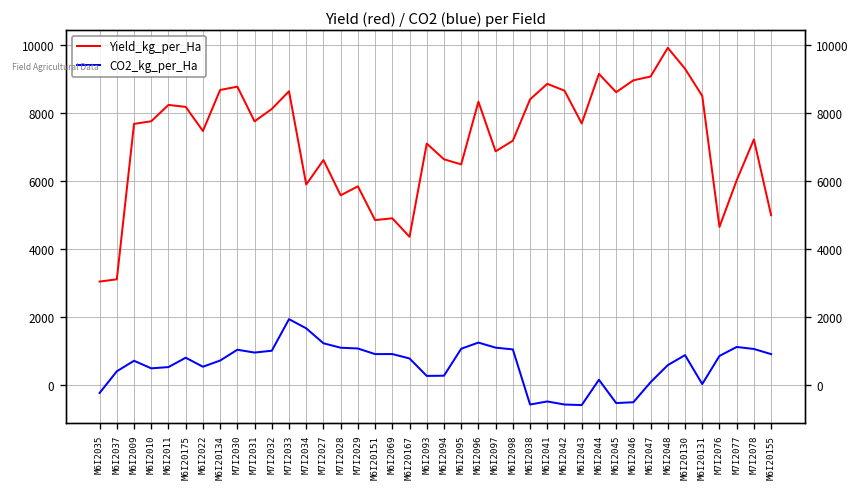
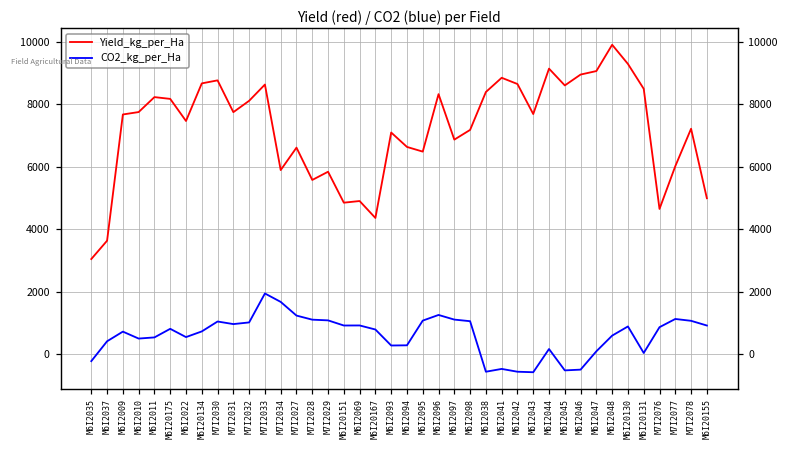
  {
    "Yield_kg_per_Ha": {
      "M6I2035": 3000,
-     "M6I2037": 3100,
+     "M6I2037": 3600,
      "M6I2009": 7700,
      "M6I2010": 7800,
      "M6I2011": 8200,
      "M6I20175": 8200,
      "M6I2022": 7500,
      "M6I20134": 8700,
      "M7I2030": 8800,
      "M7I2031": 7800,
      "M7I2032": 8100,
      "M7I2033": 8600,
      "M7I2034": 5900,
      "M7I2027": 6600,
      "M7I2028": 5600,
      "M7I2029": 5800,
      "M6I20151": 4900,
      "M6I2069": 4900,
      "M6I20167": 4400,
      "M6I2093": 7100,
      "M6I2094": 6600,
      "M6I2095": 6500,
      "M6I2096": 8300,
      "M6I2097": 6900,
      "M6I2098": 7200,
      "M6I2038": 8400,
      "M6I2041": 8900,
      "M6I2042": 8700,
      "M6I2043": 7700,
      "M6I2044": 9100,
      "M6I2045": 8600,
      "M6I2046": 9000,
      "M6I2047": 9100,
      "M6I2048": 9900,
      "M6I20130": 9300,
      "M6I20131": 8500,
      "M7I2076": 4700,
      "M7I2077": 6000,
      "M7I2078": 7200,
      "M6I20155": 5000
    },
    "CO2_kg_per_Ha": {
      "M6I2035": -200,
      "M6I2037": 400,
      "M6I2009": 700,
      "M6I2010": 500,
      "M6I2011": 500,
      "M6I20175": 800,
      "M6I2022": 500,
      "M6I20134": 700,
      "M7I2030": 1000,
      "M7I2031": 1000,
      "M7I2032": 1000,
      "M7I2033": 1900,
      "M7I2034": 1700,
      "M7I2027": 1200,
      "M7I2028": 1100,
      "M7I2029": 1100,
      "M6I20151": 900,
      "M6I2069": 900,
      "M6I20167": 800,
      "M6I2093": 300,
      "M6I2094": 300,
      "M6I2095": 1100,
      "M6I2096": 1300,
      "M6I2097": 1100,
      "M6I2098": 1100,
      "M6I2038": -600,
      "M6I2041": -500,
      "M6I2042": -600,
      "M6I2043": -600,
      "M6I2044": 200,
      "M6I2045": -500,
      "M6I2046": -500,
      "M6I2047": 100,
      "M6I2048": 600,
      "M6I20130": 900,
      "M6I20131": 0,
      "M7I2076": 900,
      "M7I2077": 1100,
      "M7I2078": 1100,
      "M6I20155": 900
    }
  }
